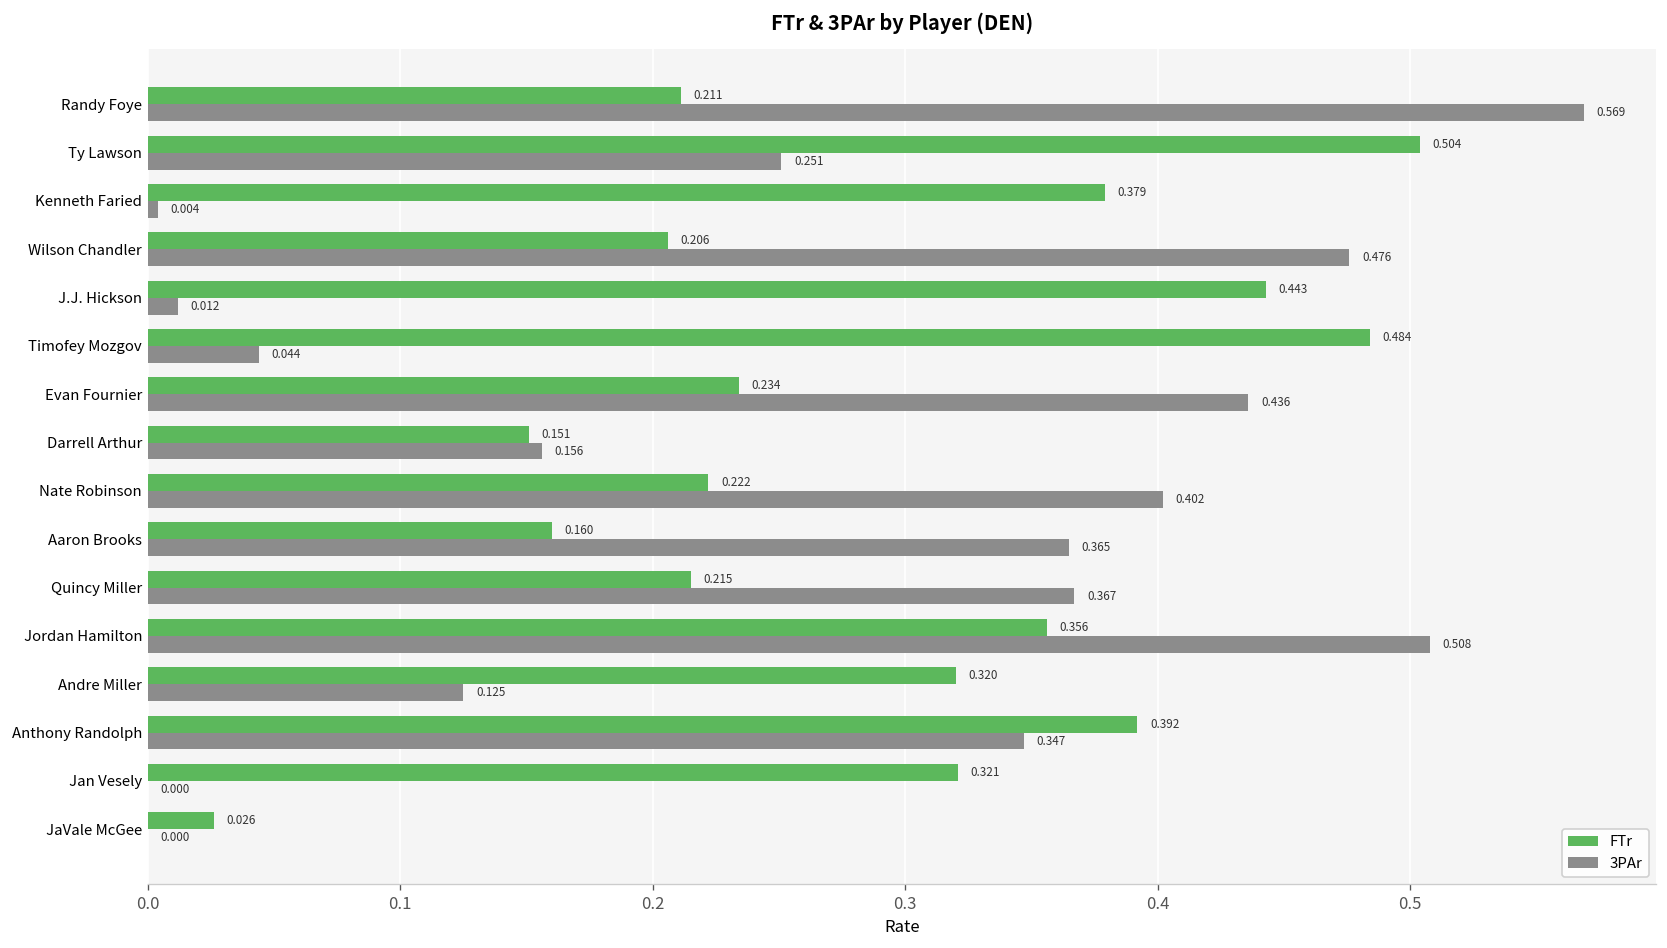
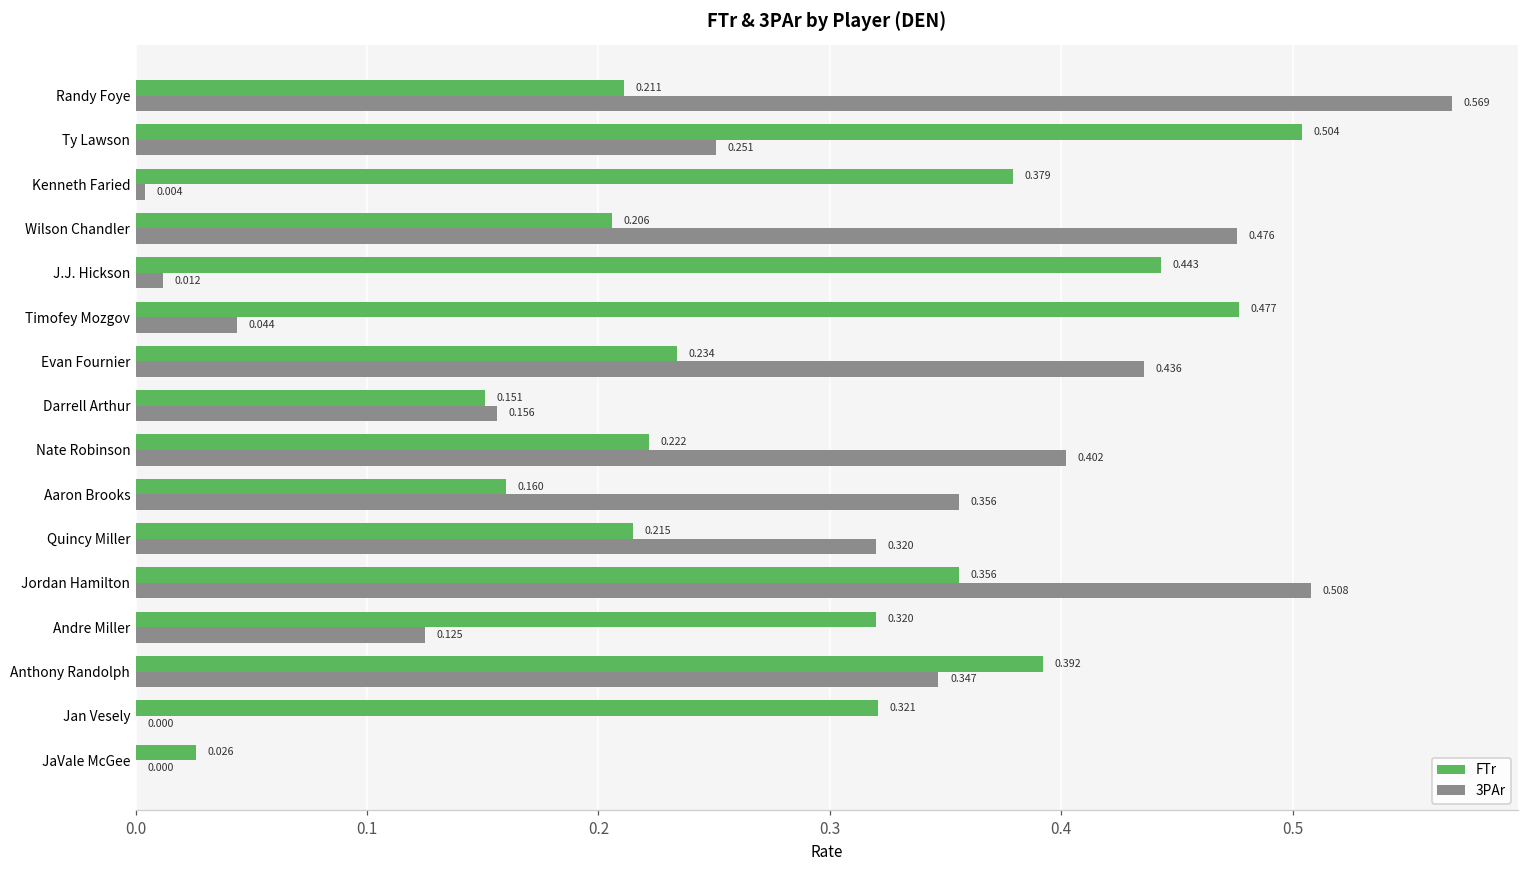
  {
    "FTr": {
      "Randy Foye": 0.211,
      "Ty Lawson": 0.504,
      "Kenneth Faried": 0.379,
      "Wilson Chandler": 0.206,
      "J.J. Hickson": 0.443,
-     "Timofey Mozgov": 0.484,
+     "Timofey Mozgov": 0.477,
      "Evan Fournier": 0.234,
      "Darrell Arthur": 0.151,
      "Nate Robinson": 0.222,
      "Aaron Brooks": 0.160,
      "Quincy Miller": 0.215,
      "Jordan Hamilton": 0.356,
      "Andre Miller": 0.320,
      "Anthony Randolph": 0.392,
      "Jan Vesely": 0.321,
      "JaVale McGee": 0.026
    },
    "3PAr": {
      "Randy Foye": 0.569,
      "Ty Lawson": 0.251,
      "Kenneth Faried": 0.004,
      "Wilson Chandler": 0.476,
      "J.J. Hickson": 0.012,
      "Timofey Mozgov": 0.044,
      "Evan Fournier": 0.436,
      "Darrell Arthur": 0.156,
      "Nate Robinson": 0.402,
-     "Aaron Brooks": 0.365,
-     "Quincy Miller": 0.367,
+     "Aaron Brooks": 0.356,
+     "Quincy Miller": 0.320,
      "Jordan Hamilton": 0.508,
      "Andre Miller": 0.125,
      "Anthony Randolph": 0.347,
      "Jan Vesely": 0.000,
      "JaVale McGee": 0.000
    }
  }
